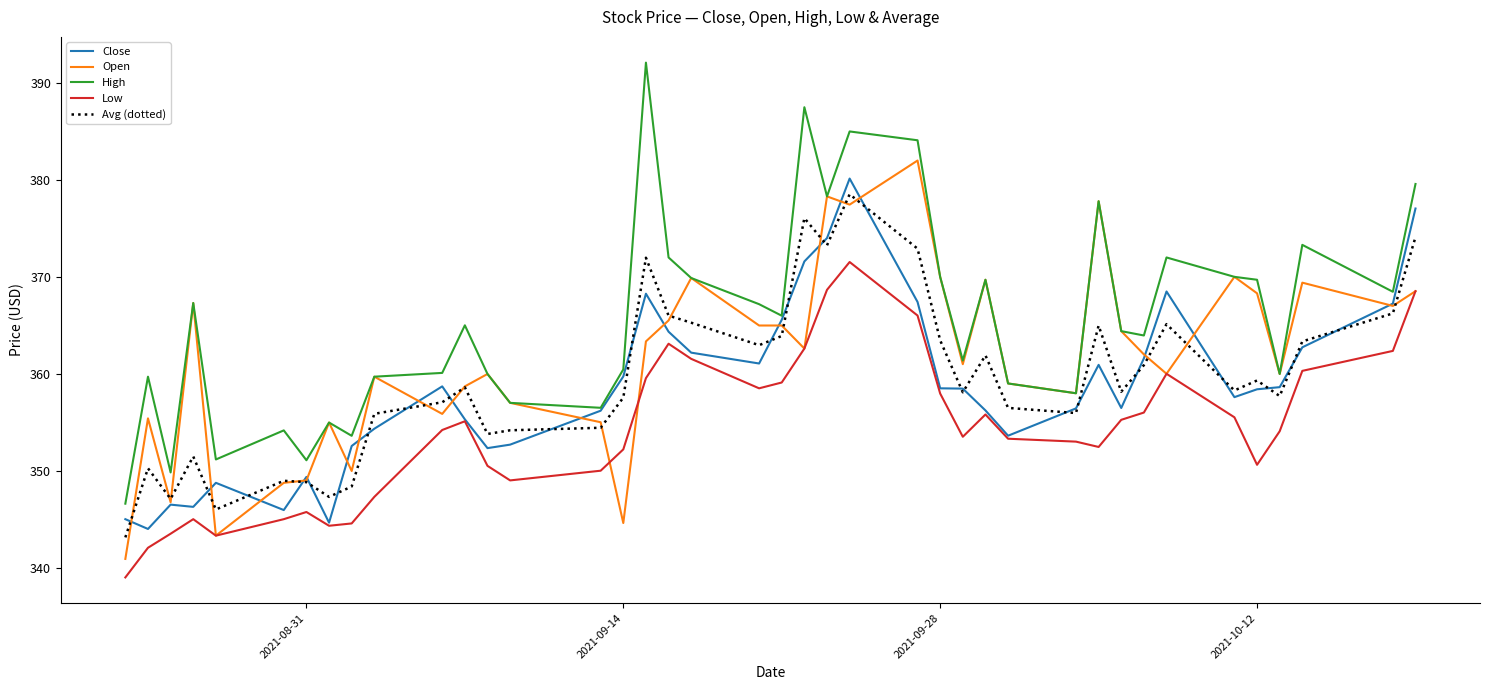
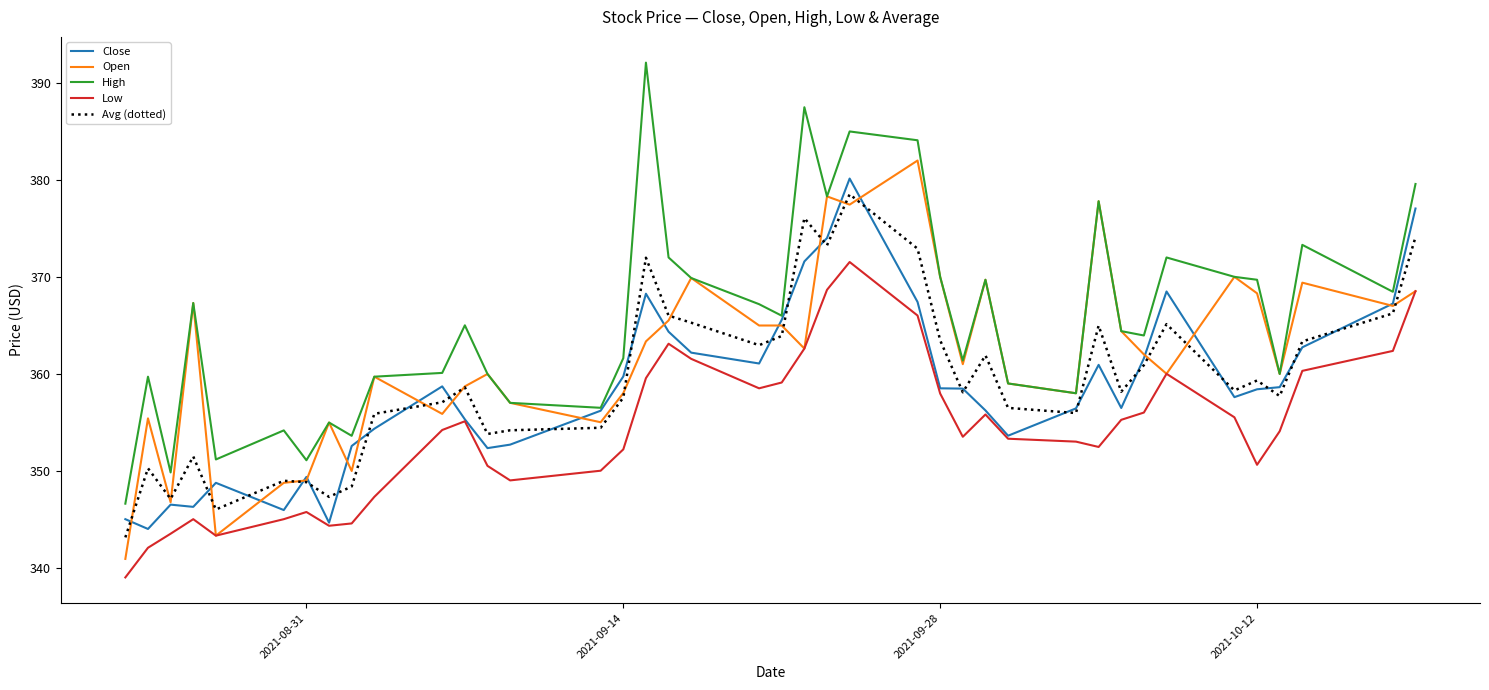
  {
    "Close": {
      "2021-08-31": 349,
      "2021-09-14": 360,
      "2021-09-28": 359,
      "2021-10-12": 358
    },
    "Open": {
-     "2021-09-14": 345,
+     "2021-09-14": 358,
      "2021-10-12": 368
    },
    "High": {
      "2021-08-31": 351,
-     "2021-09-14": 360,
+     "2021-09-14": 362,
      "2021-10-12": 370
    },
    "Low": {
      "2021-08-31": 346,
      "2021-09-14": 352,
      "2021-09-28": 358,
      "2021-10-12": 351
    },
    "Avg (dotted)": {
      "2021-09-14": 358,
      "2021-09-28": 363,
      "2021-10-12": 359
    }
  }
